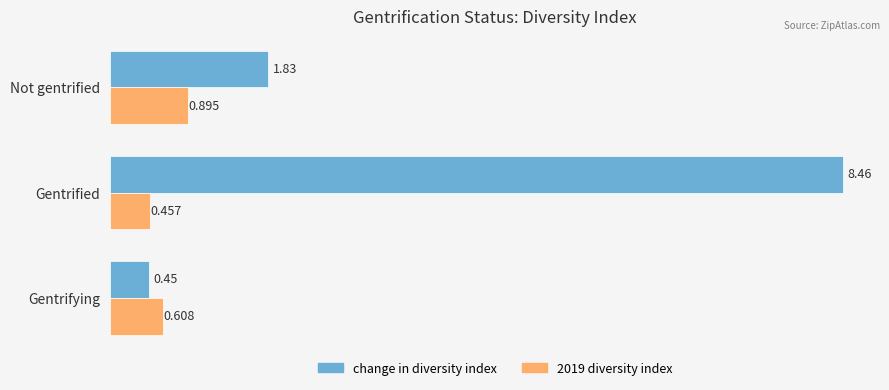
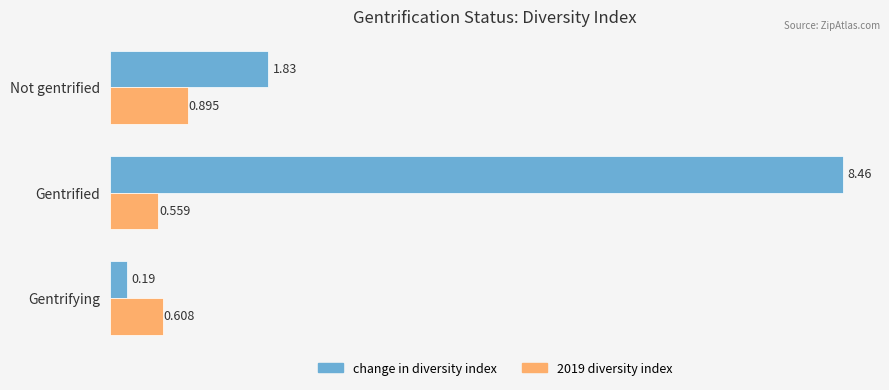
  {
    "change in diversity index": {
      "Not gentrified": 1.83,
      "Gentrified": 8.46,
-     "Gentrifying": 0.45
+     "Gentrifying": 0.19
    },
    "2019 diversity index": {
      "Not gentrified": 0.895,
-     "Gentrified": 0.457,
+     "Gentrified": 0.559,
      "Gentrifying": 0.608
    }
  }
